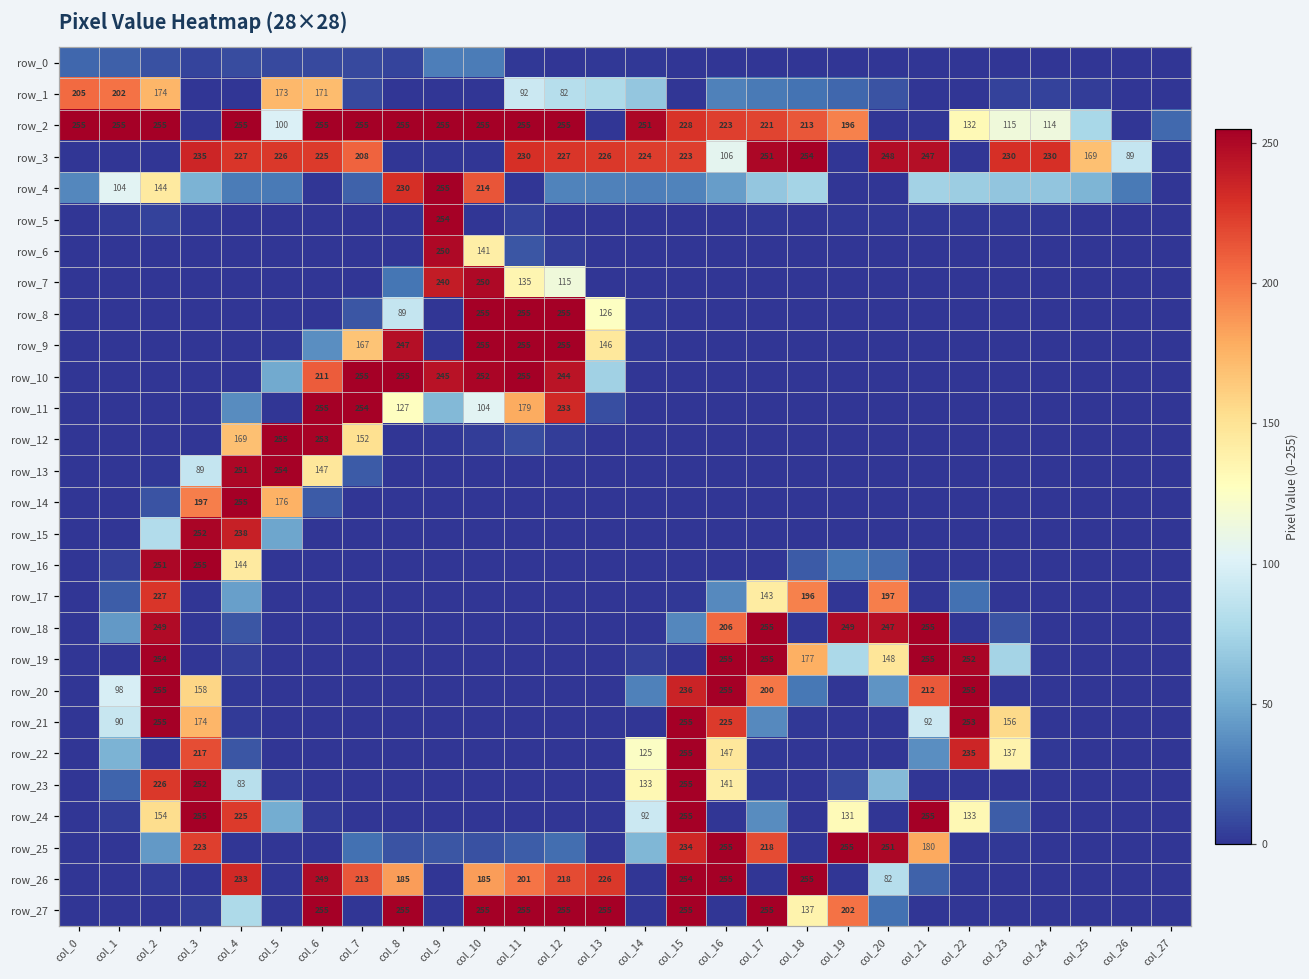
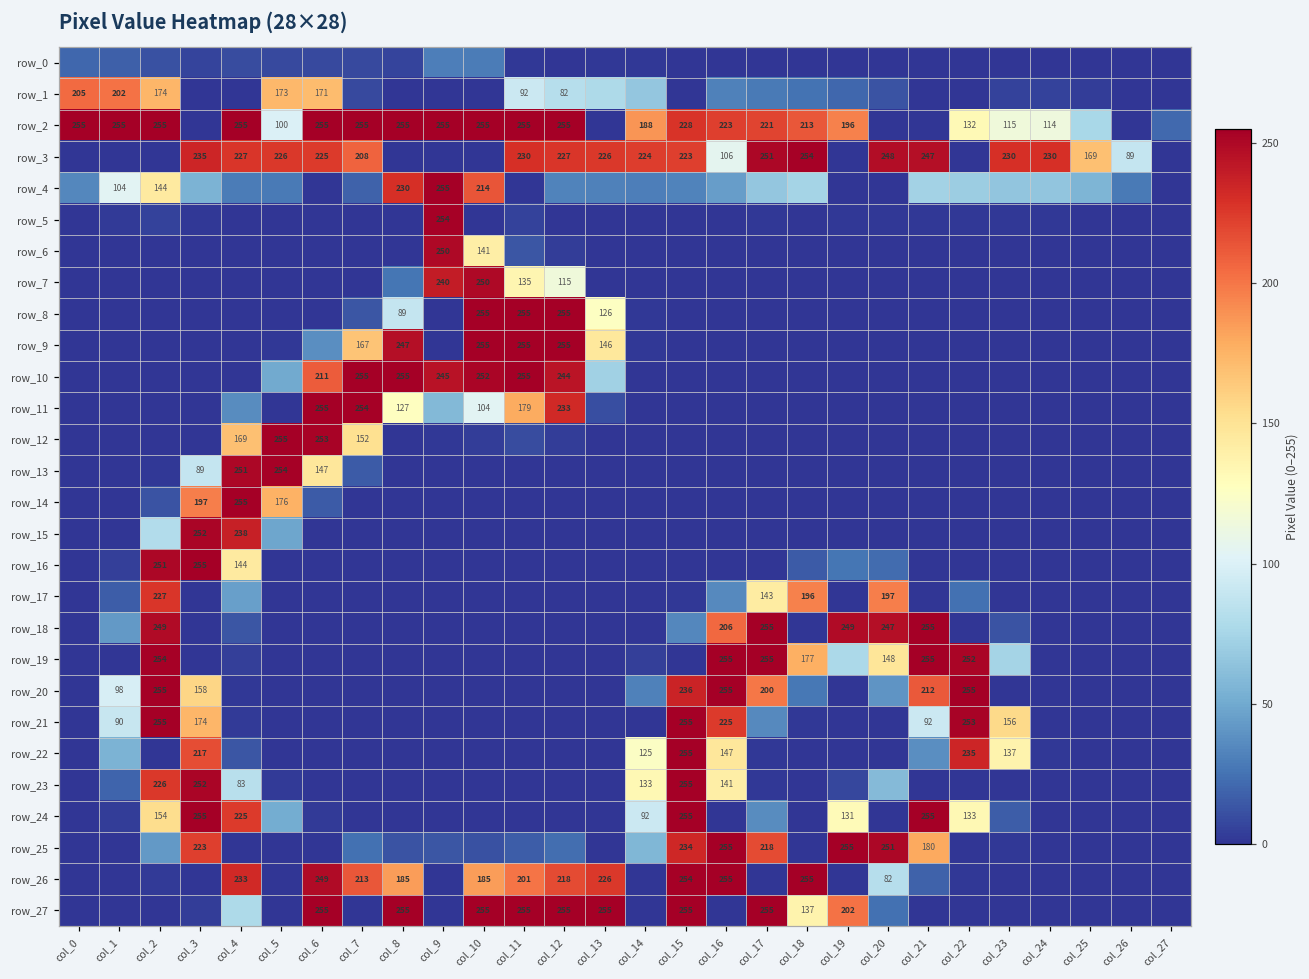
  {
    "row_1": {
      "col_0": 205,
      "col_1": 202,
      "col_2": 174,
      "col_5": 173,
      "col_6": 171,
      "col_11": 92,
      "col_12": 82
    },
    "row_2": {
      "col_0": 255,
      "col_1": 255,
      "col_2": 255,
      "col_4": 255,
      "col_5": 100,
      "col_6": 255,
      "col_7": 255,
      "col_8": 255,
      "col_9": 255,
      "col_10": 255,
      "col_11": 255,
      "col_12": 255,
-     "col_14": 251,
+     "col_14": 188,
      "col_15": 228,
      "col_16": 223,
      "col_17": 221,
      "col_18": 213,
      "col_19": 196,
      "col_22": 132,
      "col_23": 115,
      "col_24": 114
    },
    "row_3": {
      "col_3": 235,
      "col_4": 227,
      "col_5": 226,
      "col_6": 225,
      "col_7": 208,
      "col_11": 230,
      "col_12": 227,
      "col_13": 226,
      "col_14": 224,
      "col_15": 223,
      "col_16": 106,
      "col_17": 251,
      "col_18": 254,
      "col_20": 248,
      "col_21": 247,
      "col_23": 230,
      "col_24": 230,
      "col_25": 169,
      "col_26": 89
    },
    "row_4": {
      "col_1": 104,
      "col_2": 144,
      "col_8": 230,
      "col_9": 255,
      "col_10": 214
    },
    "row_5": {
      "col_9": 254
    },
    "row_6": {
      "col_9": 250,
      "col_10": 141
    },
    "row_7": {
      "col_9": 240,
      "col_10": 250,
      "col_11": 135,
      "col_12": 115
    },
    "row_8": {
      "col_8": 89,
      "col_10": 255,
      "col_11": 255,
      "col_12": 255,
      "col_13": 126
    },
    "row_9": {
      "col_7": 167,
      "col_8": 247,
      "col_10": 255,
      "col_11": 255,
      "col_12": 255,
      "col_13": 146
    },
    "row_10": {
      "col_6": 211,
      "col_7": 255,
      "col_8": 255,
      "col_9": 245,
      "col_10": 252,
      "col_11": 255,
      "col_12": 244
    },
    "row_11": {
      "col_6": 255,
      "col_7": 254,
      "col_8": 127,
      "col_10": 104,
      "col_11": 179,
      "col_12": 233
    },
    "row_12": {
      "col_4": 169,
      "col_5": 255,
      "col_6": 253,
      "col_7": 152
    },
    "row_13": {
      "col_3": 89,
      "col_4": 251,
      "col_5": 254,
      "col_6": 147
    },
    "row_14": {
      "col_3": 197,
      "col_4": 255,
      "col_5": 176
    },
    "row_15": {
      "col_3": 252,
      "col_4": 238
    },
    "row_16": {
      "col_2": 251,
      "col_3": 255,
      "col_4": 144
    },
    "row_17": {
      "col_2": 227,
      "col_17": 143,
      "col_18": 196,
      "col_20": 197
    },
    "row_18": {
      "col_2": 249,
      "col_16": 206,
      "col_17": 255,
      "col_19": 249,
      "col_20": 247,
      "col_21": 255
    },
    "row_19": {
      "col_2": 254,
      "col_16": 255,
      "col_17": 255,
      "col_18": 177,
      "col_20": 148,
      "col_21": 255,
      "col_22": 252
    },
    "row_20": {
      "col_1": 98,
      "col_2": 255,
      "col_3": 158,
      "col_15": 236,
      "col_16": 255,
      "col_17": 200,
      "col_21": 212,
      "col_22": 255
    },
    "row_21": {
      "col_1": 90,
      "col_2": 255,
      "col_3": 174,
      "col_15": 255,
      "col_16": 225,
      "col_21": 92,
      "col_22": 253,
      "col_23": 156
    },
    "row_22": {
      "col_3": 217,
      "col_14": 125,
      "col_15": 255,
      "col_16": 147,
      "col_22": 235,
      "col_23": 137
    },
    "row_23": {
      "col_2": 226,
      "col_3": 252,
      "col_4": 83,
      "col_14": 133,
      "col_15": 255,
      "col_16": 141
    },
    "row_24": {
      "col_2": 154,
      "col_3": 255,
      "col_4": 225,
      "col_14": 92,
      "col_15": 255,
      "col_19": 131,
      "col_21": 255,
      "col_22": 133
    },
    "row_25": {
      "col_3": 223,
      "col_15": 234,
      "col_16": 255,
      "col_17": 218,
      "col_19": 255,
      "col_20": 251,
      "col_21": 180
    },
    "row_26": {
      "col_4": 233,
      "col_6": 249,
      "col_7": 213,
      "col_8": 185,
      "col_10": 185,
      "col_11": 201,
      "col_12": 218,
      "col_13": 226,
      "col_15": 254,
      "col_16": 255,
      "col_18": 255,
      "col_20": 82
    },
    "row_27": {
      "col_6": 255,
      "col_8": 255,
      "col_10": 255,
      "col_11": 255,
      "col_12": 255,
      "col_13": 255,
      "col_15": 255,
      "col_17": 255,
      "col_18": 137,
      "col_19": 202
    }
  }
